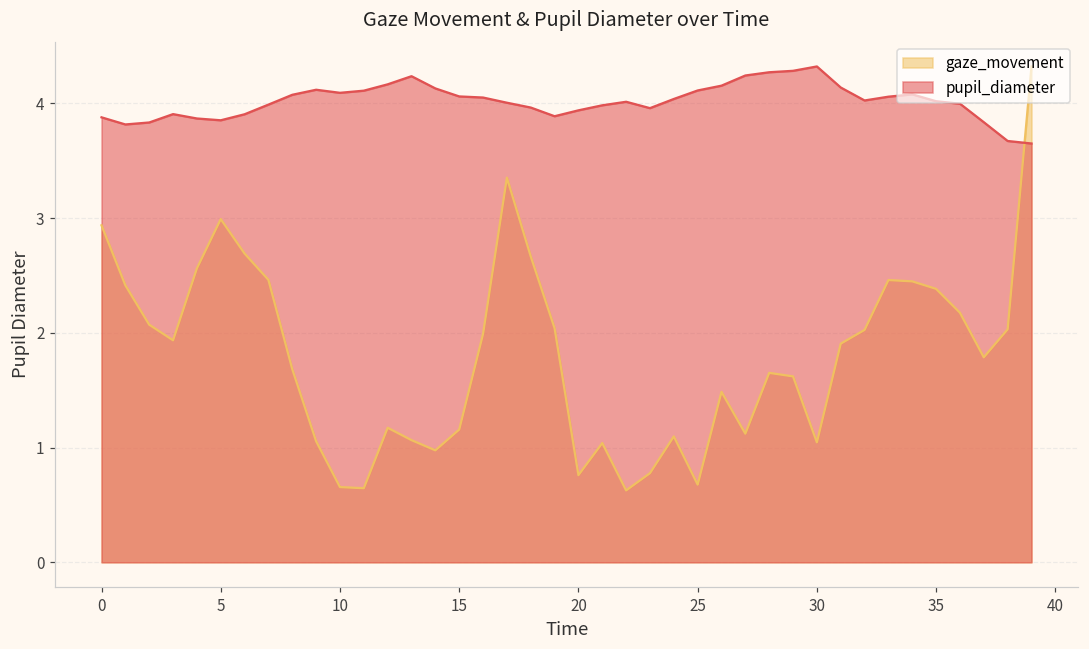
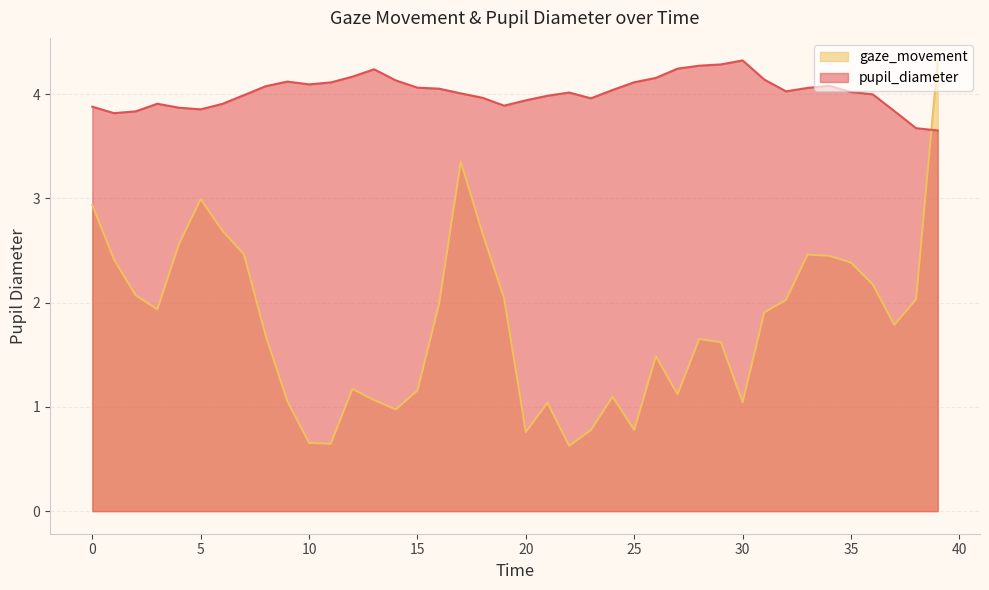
  {
    "gaze_movement": {
      "0": 2.94,
      "5": 2.99,
      "10": 0.66,
      "15": 1.16,
      "20": 0.76,
-     "25": 0.68,
+     "25": 0.78,
      "30": 1.05,
      "35": 2.38
    },
    "pupil_diameter": {
      "0": 3.88,
      "5": 3.85,
      "10": 4.09,
      "15": 4.06,
      "20": 3.94,
      "25": 4.11,
      "30": 4.32,
      "35": 4.02
    }
  }
